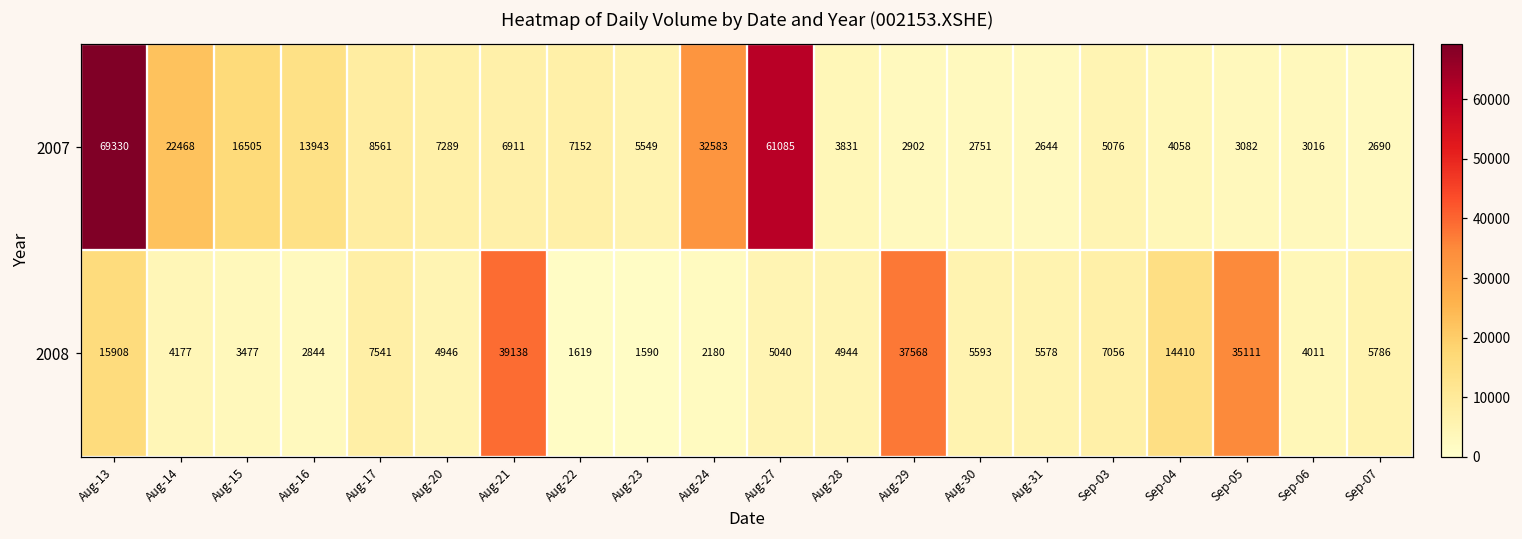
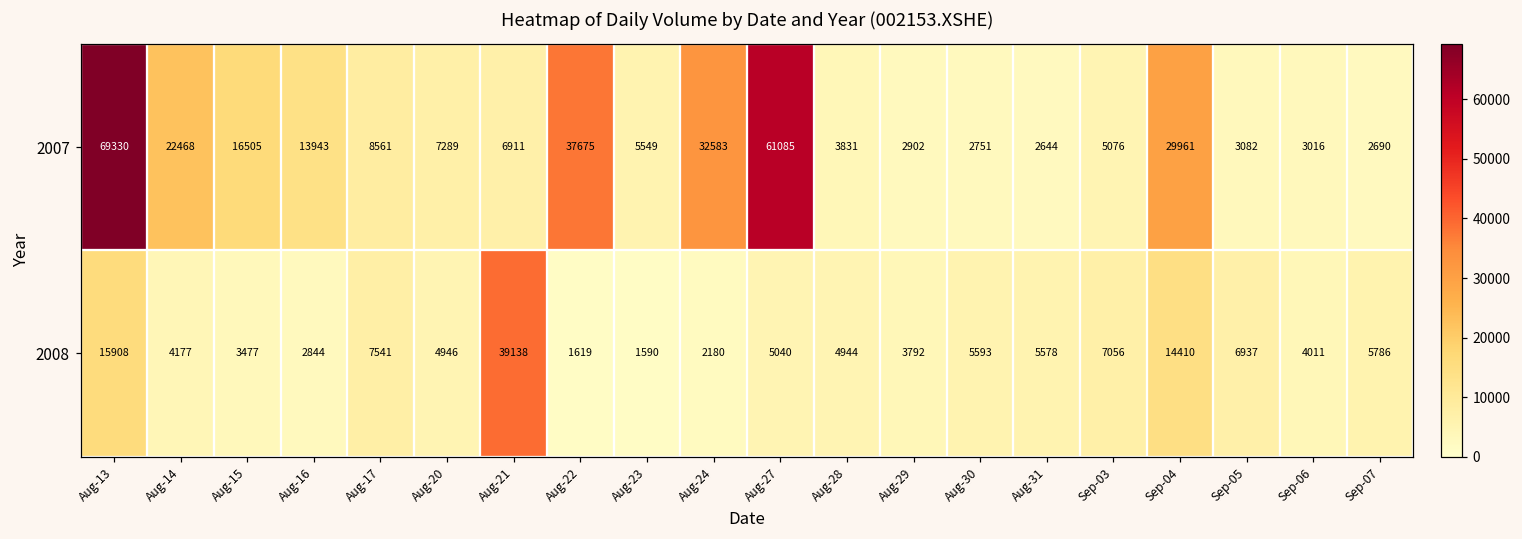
  {
    "2007": {
      "Aug-13": 69330,
      "Aug-14": 22468,
      "Aug-15": 16505,
      "Aug-16": 13943,
      "Aug-17": 8561,
      "Aug-20": 7289,
      "Aug-21": 6911,
-     "Aug-22": 7152,
+     "Aug-22": 37675,
      "Aug-23": 5549,
      "Aug-24": 32583,
      "Aug-27": 61085,
      "Aug-28": 3831,
      "Aug-29": 2902,
      "Aug-30": 2751,
      "Aug-31": 2644,
      "Sep-03": 5076,
-     "Sep-04": 4058,
+     "Sep-04": 29961,
      "Sep-05": 3082,
      "Sep-06": 3016,
      "Sep-07": 2690
    },
    "2008": {
      "Aug-13": 15908,
      "Aug-14": 4177,
      "Aug-15": 3477,
      "Aug-16": 2844,
      "Aug-17": 7541,
      "Aug-20": 4946,
      "Aug-21": 39138,
      "Aug-22": 1619,
      "Aug-23": 1590,
      "Aug-24": 2180,
      "Aug-27": 5040,
      "Aug-28": 4944,
-     "Aug-29": 37568,
+     "Aug-29": 3792,
      "Aug-30": 5593,
      "Aug-31": 5578,
      "Sep-03": 7056,
      "Sep-04": 14410,
-     "Sep-05": 35111,
+     "Sep-05": 6937,
      "Sep-06": 4011,
      "Sep-07": 5786
    }
  }
